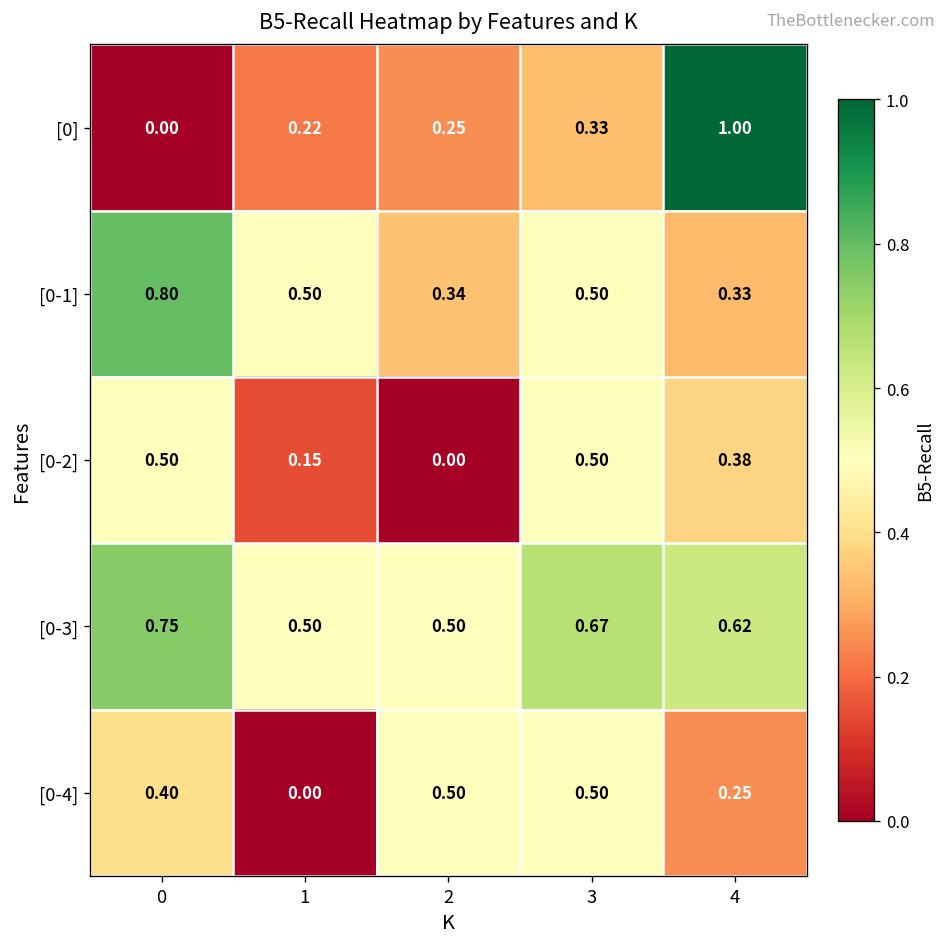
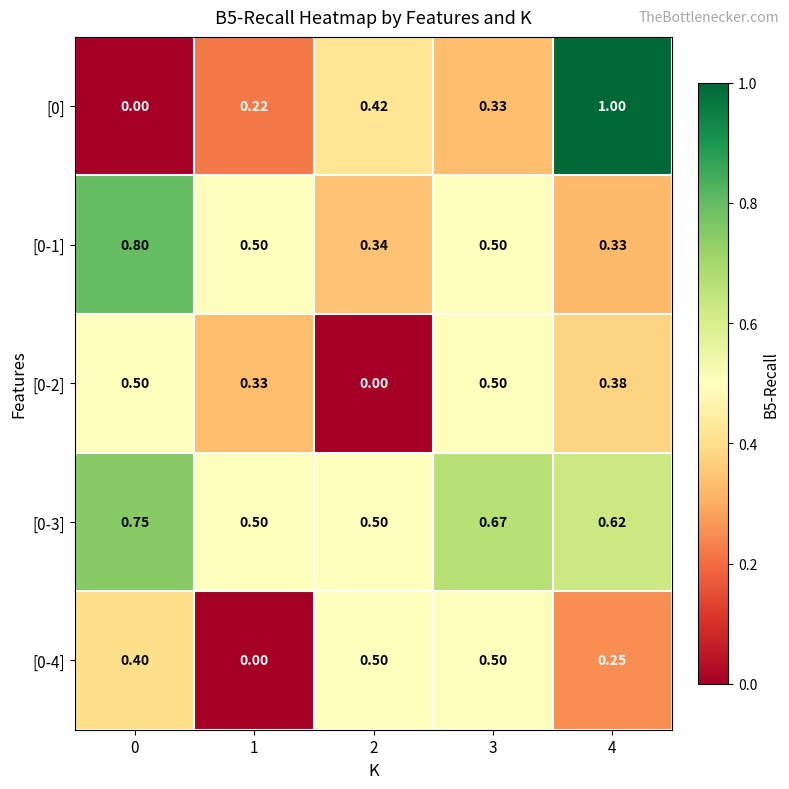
  {
    "[0]": {
      "0": 0.00,
      "1": 0.22,
-     "2": 0.25,
+     "2": 0.42,
      "3": 0.33,
      "4": 1.00
    },
    "[0-1]": {
      "0": 0.80,
      "1": 0.50,
      "2": 0.34,
      "3": 0.50,
      "4": 0.33
    },
    "[0-2]": {
      "0": 0.50,
-     "1": 0.15,
+     "1": 0.33,
      "2": 0.00,
      "3": 0.50,
      "4": 0.38
    },
    "[0-3]": {
      "0": 0.75,
      "1": 0.50,
      "2": 0.50,
      "3": 0.67,
      "4": 0.62
    },
    "[0-4]": {
      "0": 0.40,
      "1": 0.00,
      "2": 0.50,
      "3": 0.50,
      "4": 0.25
    }
  }
